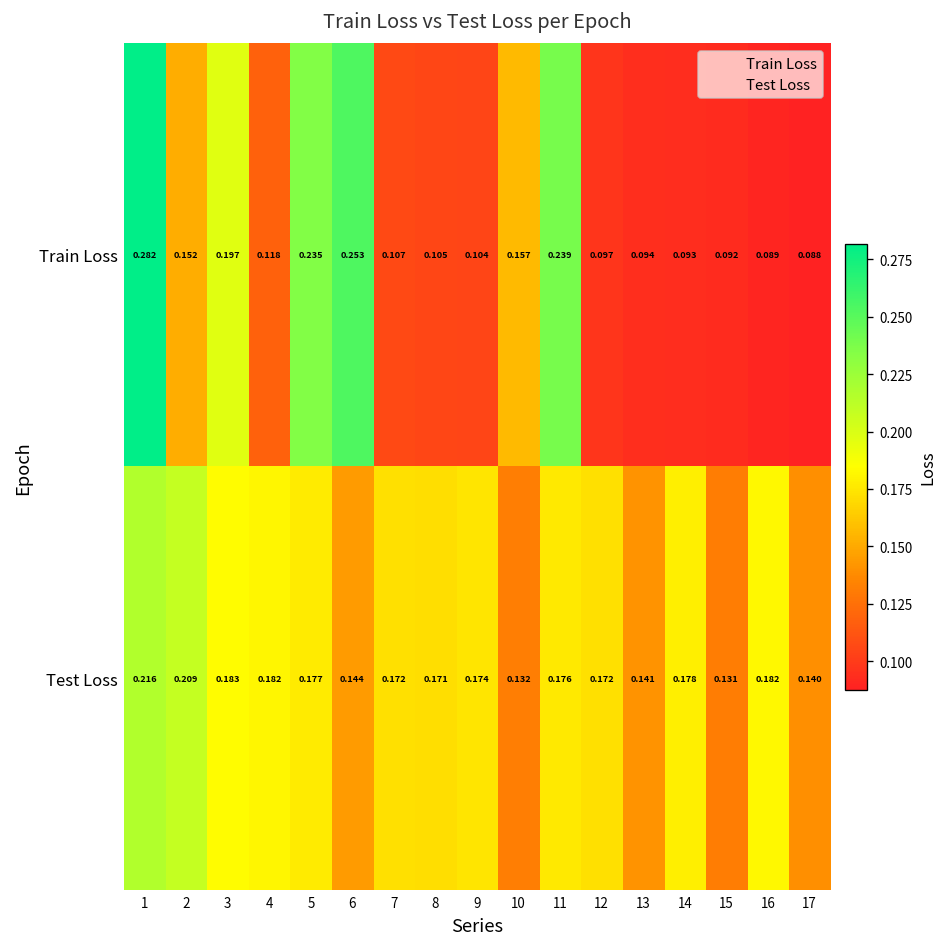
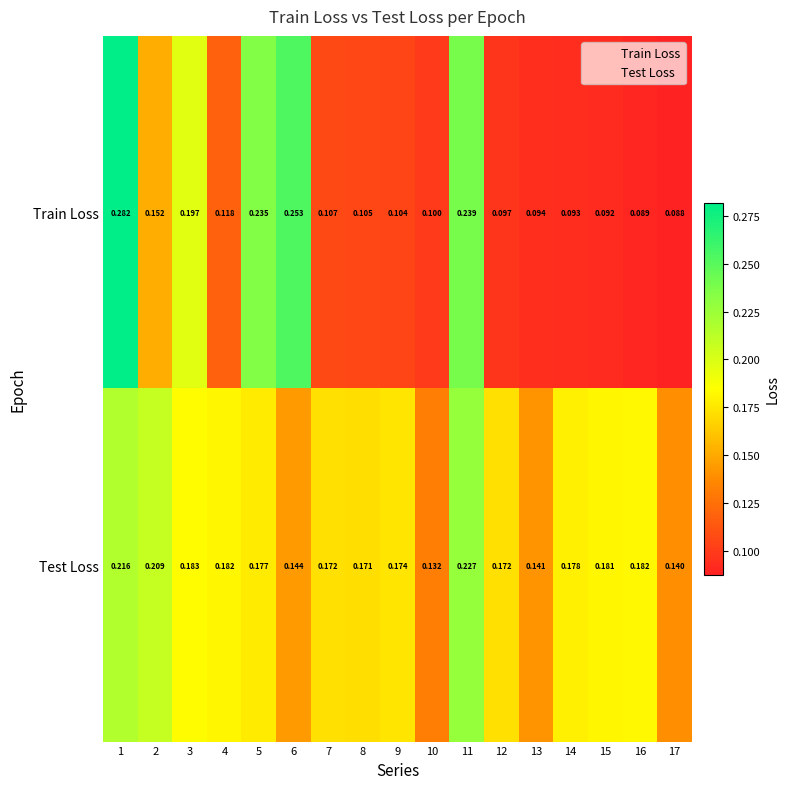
  {
    "Train Loss": {
      "1": 0.282,
      "2": 0.152,
      "3": 0.197,
      "4": 0.118,
      "5": 0.235,
      "6": 0.253,
      "7": 0.107,
      "8": 0.105,
      "9": 0.104,
-     "10": 0.157,
+     "10": 0.100,
      "11": 0.239,
      "12": 0.097,
      "13": 0.094,
      "14": 0.093,
      "15": 0.092,
      "16": 0.089,
      "17": 0.088
    },
    "Test Loss": {
      "1": 0.216,
      "2": 0.209,
      "3": 0.183,
      "4": 0.182,
      "5": 0.177,
      "6": 0.144,
      "7": 0.172,
      "8": 0.171,
      "9": 0.174,
      "10": 0.132,
-     "11": 0.176,
+     "11": 0.227,
      "12": 0.172,
      "13": 0.141,
      "14": 0.178,
-     "15": 0.131,
+     "15": 0.181,
      "16": 0.182,
      "17": 0.140
    }
  }
